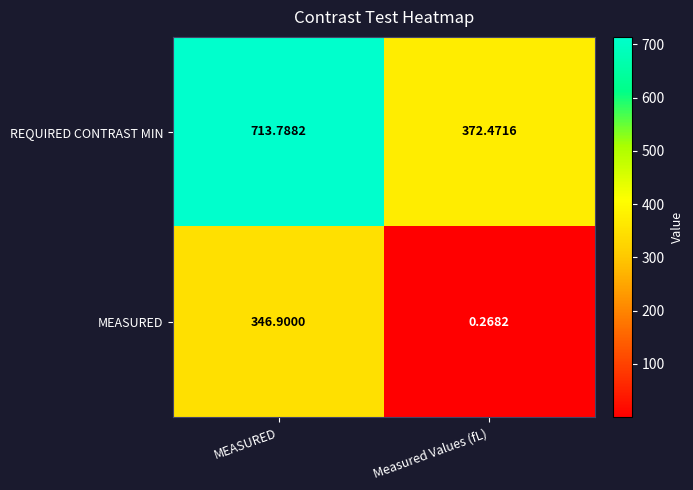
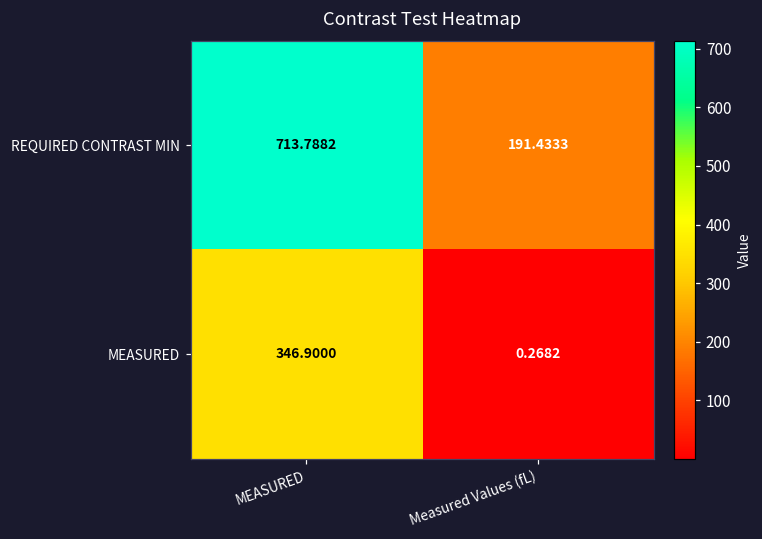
  {
    "REQUIRED CONTRAST MIN": {
      "MEASURED": 713.7882,
-     "Measured Values (fL)": 372.4716
+     "Measured Values (fL)": 191.4333
    },
    "MEASURED": {
      "MEASURED": 346.9000,
      "Measured Values (fL)": 0.2682
    }
  }
